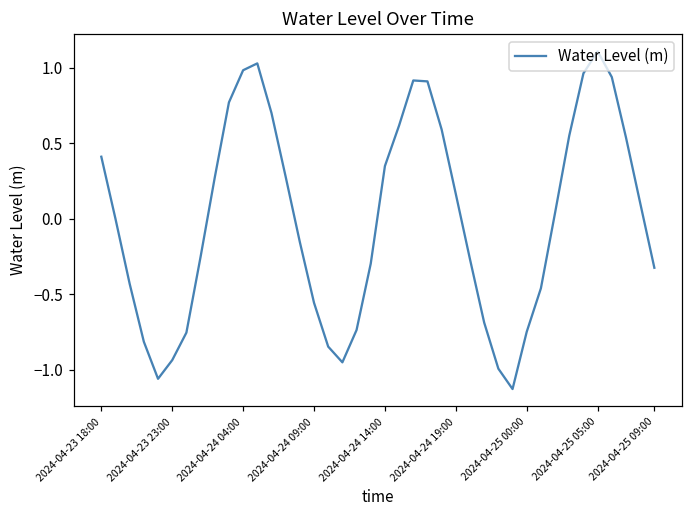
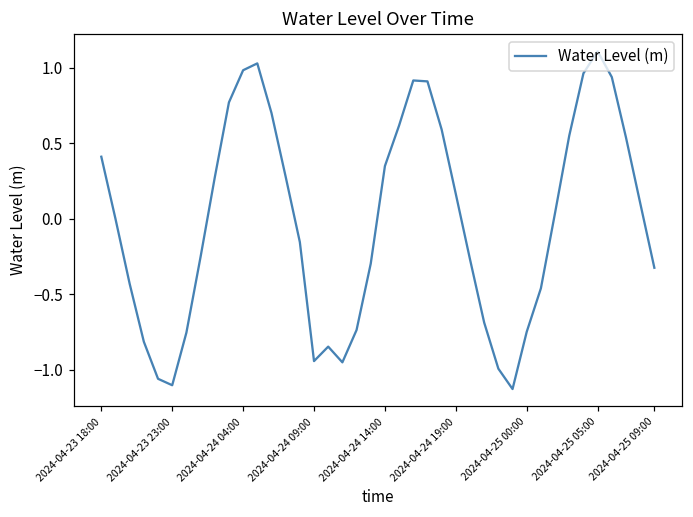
  {
    "2024-04-23 18:00": 0.41,
-   "2024-04-23 23:00": -0.94,
+   "2024-04-23 23:00": -1.10,
    "2024-04-24 04:00": 0.98,
-   "2024-04-24 09:00": -0.56,
+   "2024-04-24 09:00": -0.94,
    "2024-04-24 14:00": 0.35,
    "2024-04-24 19:00": 0.16,
    "2024-04-25 00:00": -0.75,
    "2024-04-25 09:00": -0.32
  }
